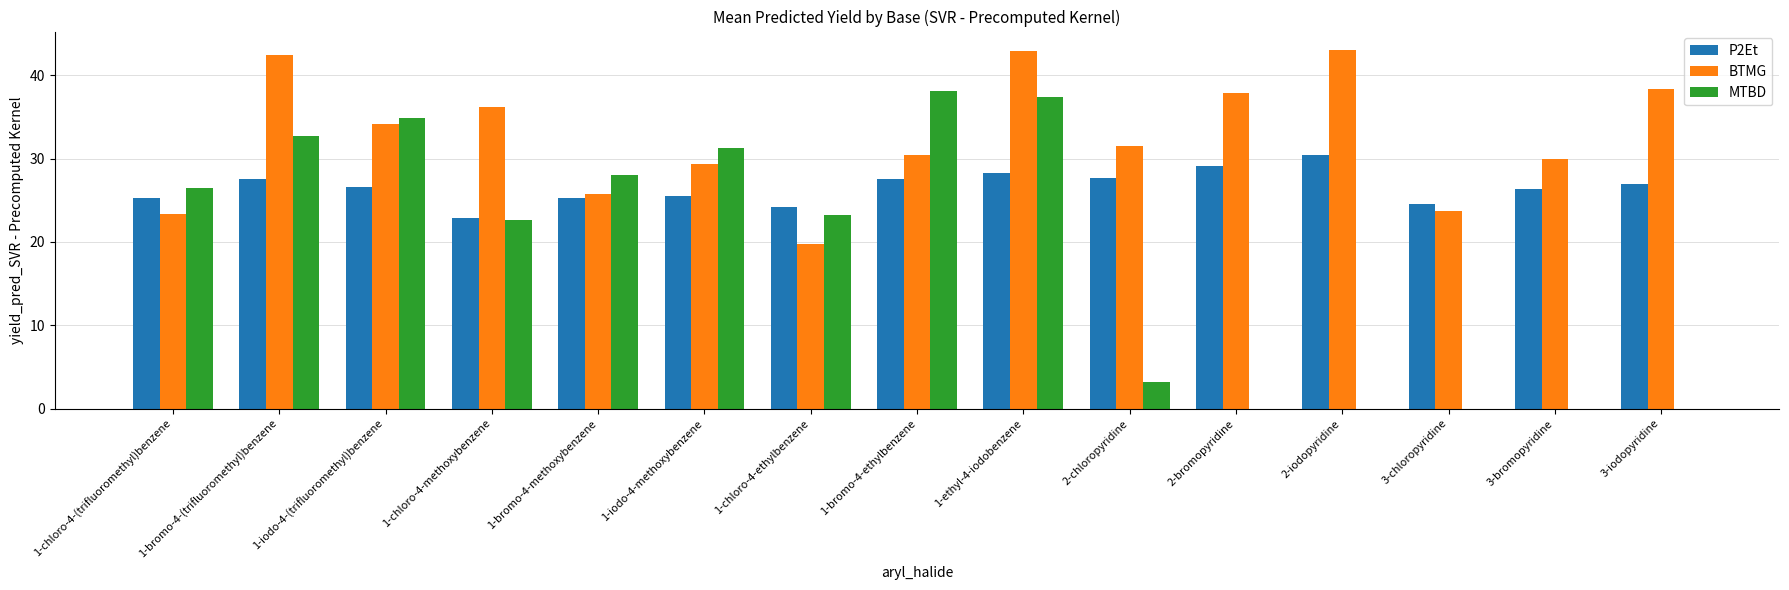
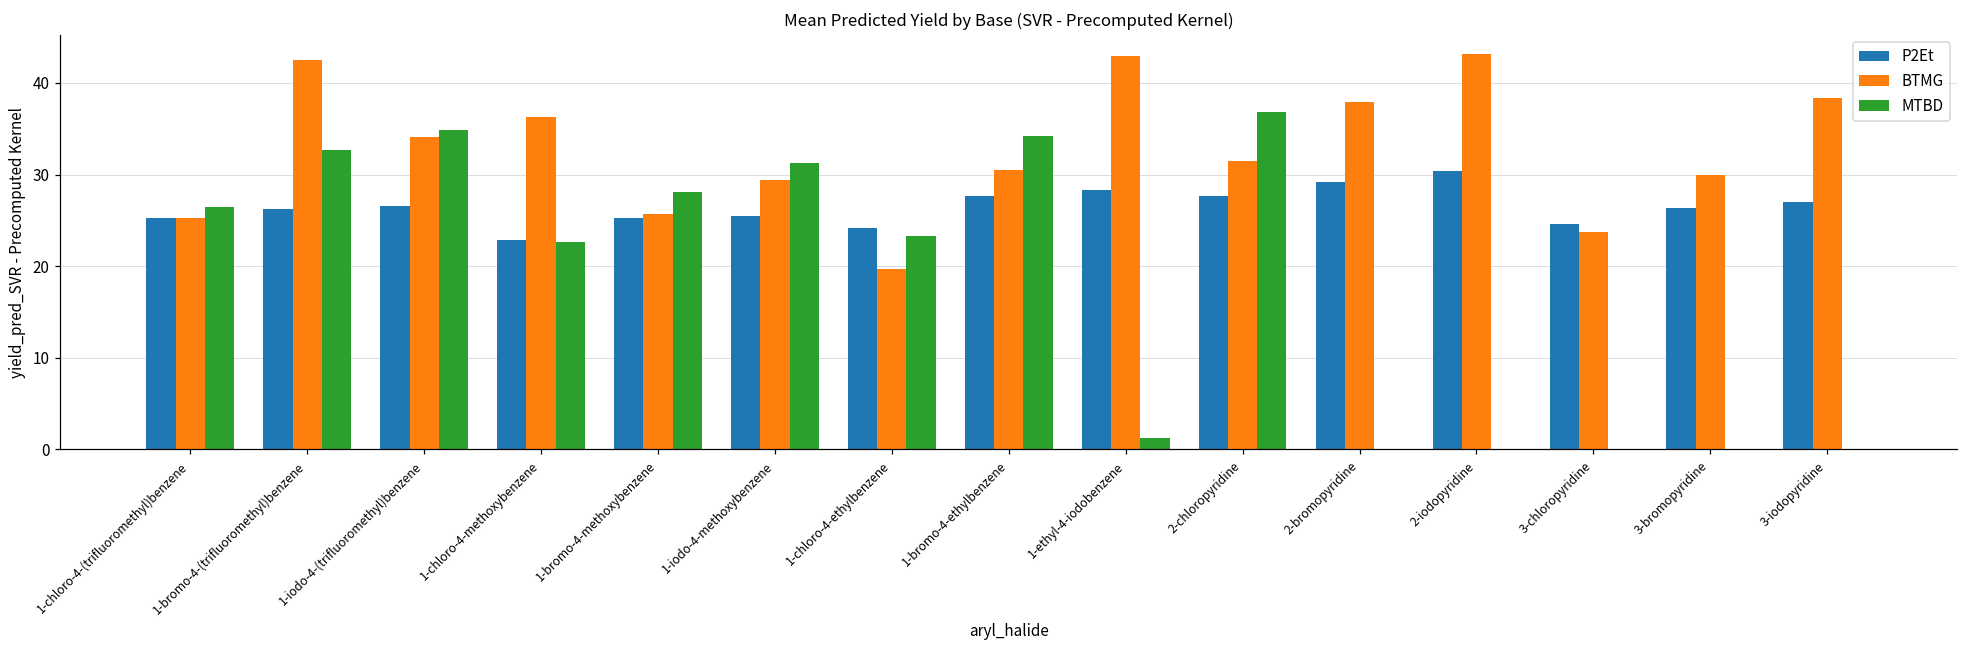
  {
    "P2Et": {
      "1-chloro-4-(trifluoromethyl)benzene": 25,
-     "1-bromo-4-(trifluoromethyl)benzene": 28,
+     "1-bromo-4-(trifluoromethyl)benzene": 26,
      "1-iodo-4-(trifluoromethyl)benzene": 27,
      "1-chloro-4-methoxybenzene": 23,
      "1-bromo-4-methoxybenzene": 25,
      "1-iodo-4-methoxybenzene": 25,
      "1-chloro-4-ethylbenzene": 24,
      "1-bromo-4-ethylbenzene": 28,
      "1-ethyl-4-iodobenzene": 28,
      "2-chloropyridine": 28,
      "2-bromopyridine": 29,
      "2-iodopyridine": 30,
      "3-chloropyridine": 25,
      "3-bromopyridine": 26,
      "3-iodopyridine": 27
    },
    "BTMG": {
-     "1-chloro-4-(trifluoromethyl)benzene": 23,
+     "1-chloro-4-(trifluoromethyl)benzene": 25,
      "1-bromo-4-(trifluoromethyl)benzene": 42,
      "1-iodo-4-(trifluoromethyl)benzene": 34,
      "1-chloro-4-methoxybenzene": 36,
      "1-bromo-4-methoxybenzene": 26,
      "1-iodo-4-methoxybenzene": 29,
      "1-chloro-4-ethylbenzene": 20,
      "1-bromo-4-ethylbenzene": 30,
      "1-ethyl-4-iodobenzene": 43,
      "2-chloropyridine": 31,
      "2-bromopyridine": 38,
      "2-iodopyridine": 43,
      "3-chloropyridine": 24,
      "3-bromopyridine": 30,
      "3-iodopyridine": 38
    },
    "MTBD": {
      "1-chloro-4-(trifluoromethyl)benzene": 26,
      "1-bromo-4-(trifluoromethyl)benzene": 33,
      "1-iodo-4-(trifluoromethyl)benzene": 35,
      "1-chloro-4-methoxybenzene": 23,
      "1-bromo-4-methoxybenzene": 28,
      "1-iodo-4-methoxybenzene": 31,
      "1-chloro-4-ethylbenzene": 23,
-     "1-bromo-4-ethylbenzene": 38,
-     "1-ethyl-4-iodobenzene": 37,
-     "2-chloropyridine": 3,
+     "1-bromo-4-ethylbenzene": 34,
+     "1-ethyl-4-iodobenzene": 1,
+     "2-chloropyridine": 37,
      "2-bromopyridine": 0,
      "2-iodopyridine": 0,
      "3-chloropyridine": 0,
      "3-bromopyridine": 0,
      "3-iodopyridine": 0
    }
  }
